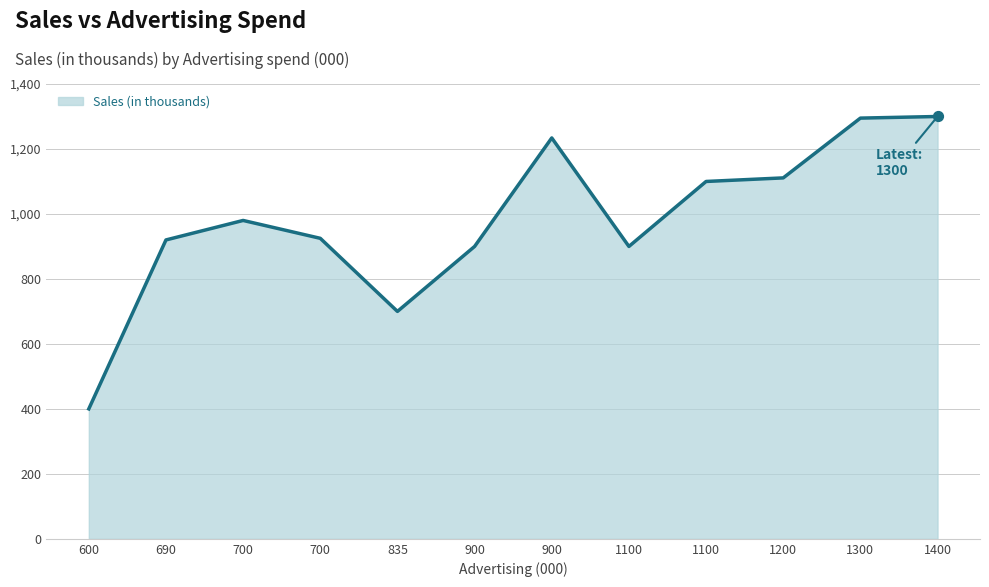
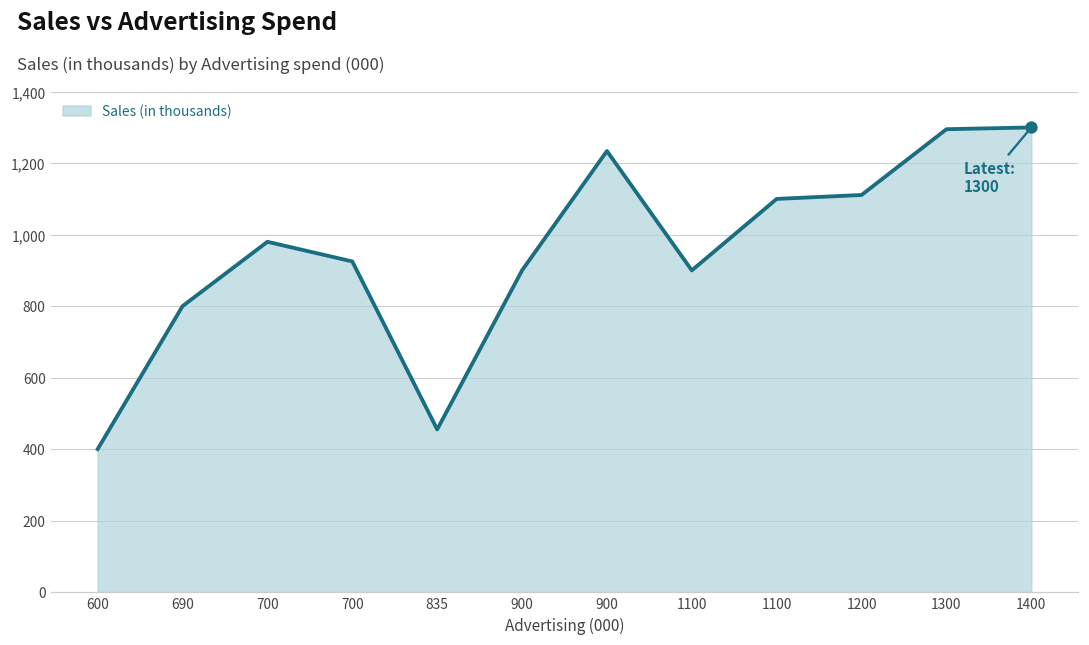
  {
    "Sales (in thousands)": {
      "600": "400",
-     "690": "920",
-     "835": "700",
+     "690": "800",
+     "835": "460",
      "1200": "1,110",
      "1300": "1,300"
    }
  }
